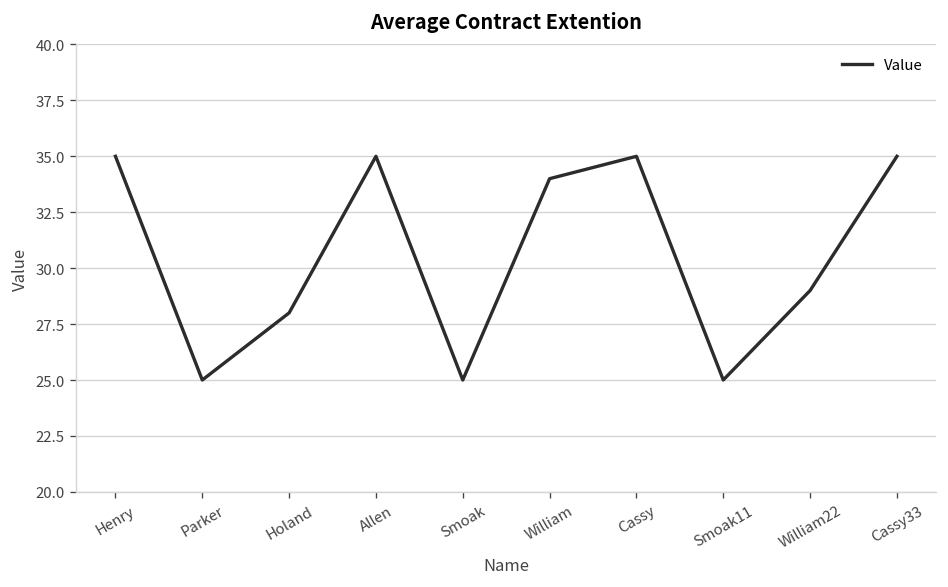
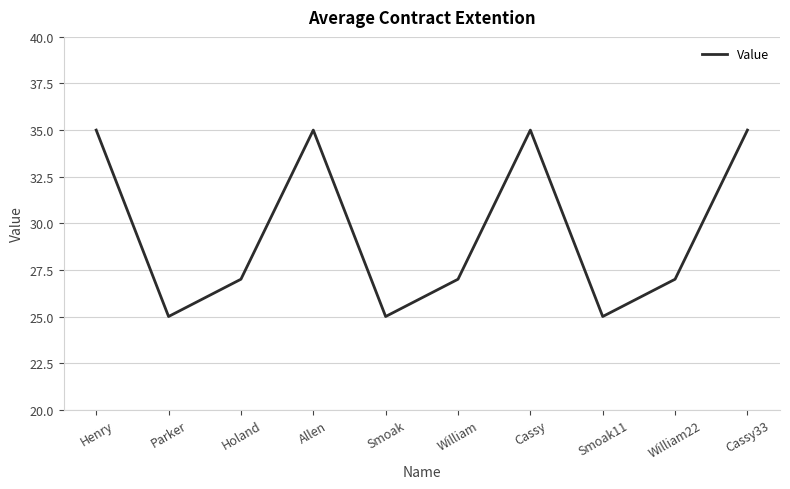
  {
    "Henry": 35,
    "Parker": 25,
-   "Holand": 28,
+   "Holand": 27,
    "Allen": 35,
    "Smoak": 25,
-   "William": 34,
+   "William": 27,
    "Cassy": 35,
    "Smoak11": 25,
-   "William22": 29,
+   "William22": 27,
    "Cassy33": 35
  }
